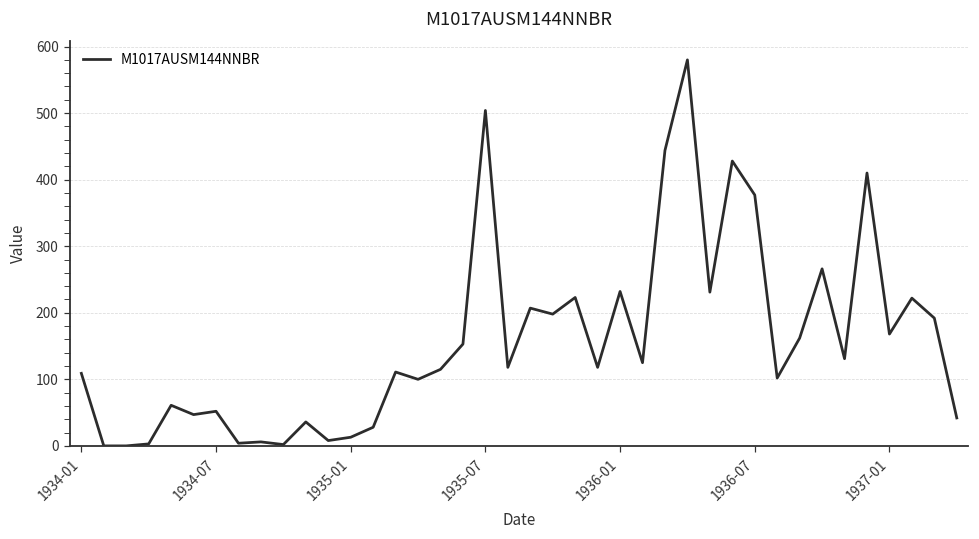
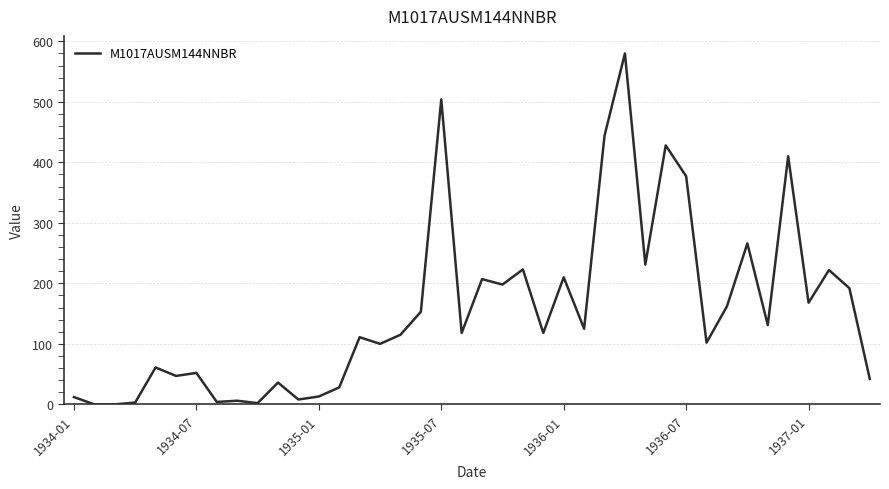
  {
-   "1934-01": 110,
+   "1934-01": 10,
    "1934-07": 50,
    "1935-01": 10,
    "1935-07": 500,
-   "1936-01": 230,
+   "1936-01": 210,
    "1936-07": 380,
    "1937-01": 170
  }
